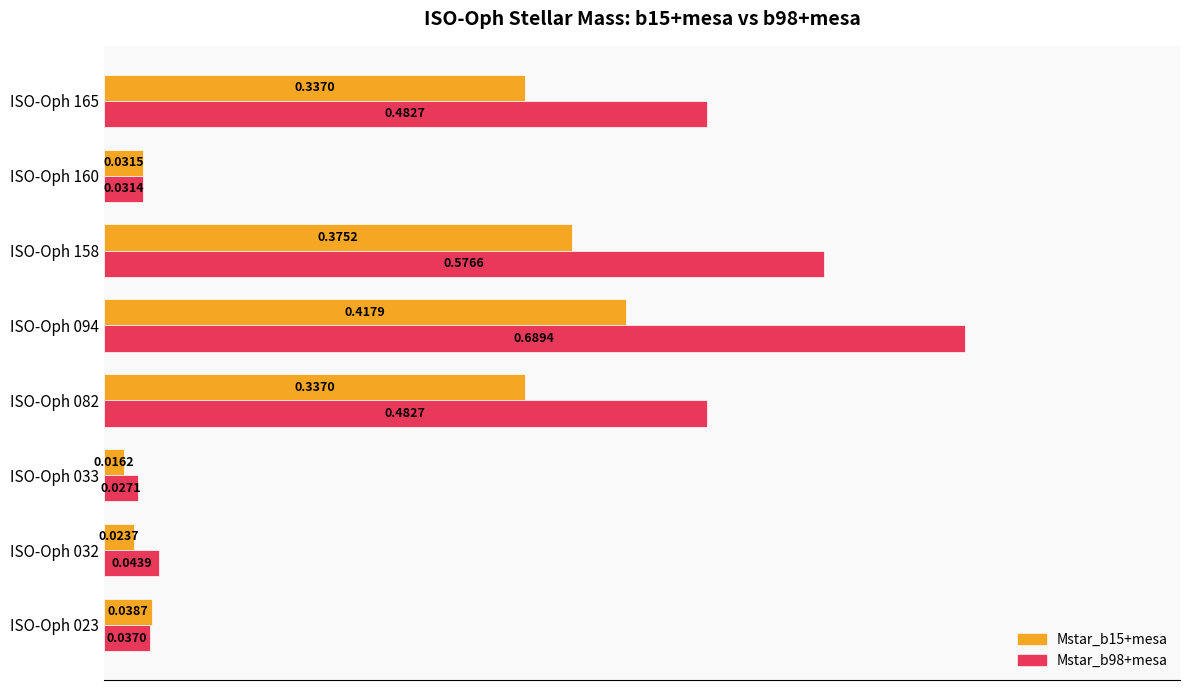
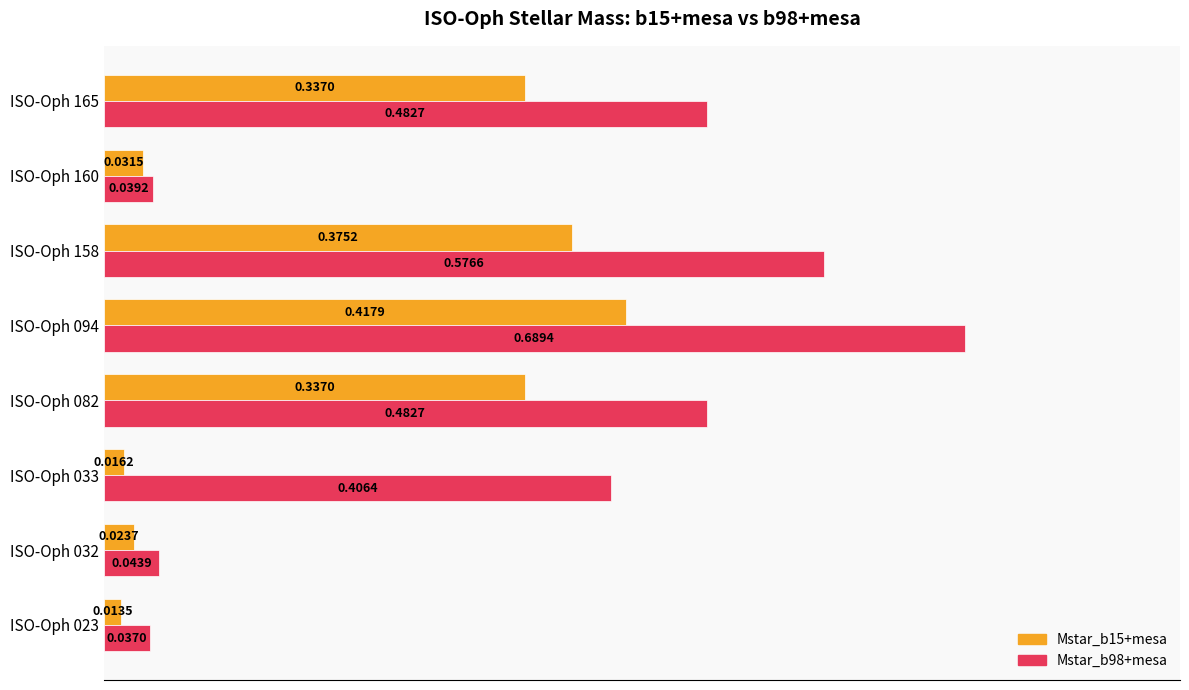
  {
    "Mstar_b15+mesa": {
      "ISO-Oph 165": 0.3370,
      "ISO-Oph 160": 0.0315,
      "ISO-Oph 158": 0.3752,
      "ISO-Oph 094": 0.4179,
      "ISO-Oph 082": 0.3370,
      "ISO-Oph 033": 0.0162,
      "ISO-Oph 032": 0.0237,
-     "ISO-Oph 023": 0.0387
+     "ISO-Oph 023": 0.0135
    },
    "Mstar_b98+mesa": {
      "ISO-Oph 165": 0.4827,
-     "ISO-Oph 160": 0.0314,
+     "ISO-Oph 160": 0.0392,
      "ISO-Oph 158": 0.5766,
      "ISO-Oph 094": 0.6894,
      "ISO-Oph 082": 0.4827,
-     "ISO-Oph 033": 0.0271,
+     "ISO-Oph 033": 0.4064,
      "ISO-Oph 032": 0.0439,
      "ISO-Oph 023": 0.0370
    }
  }
